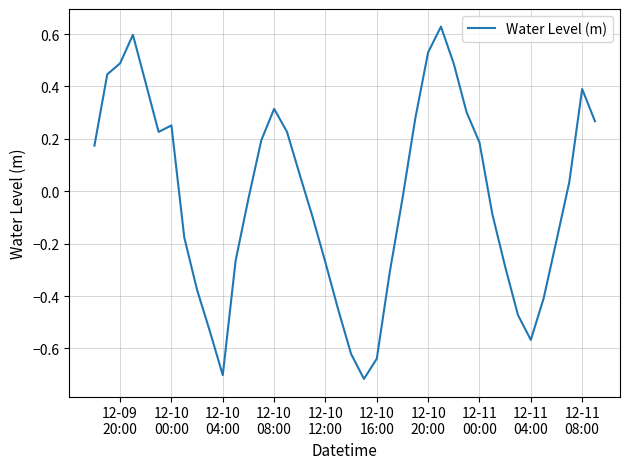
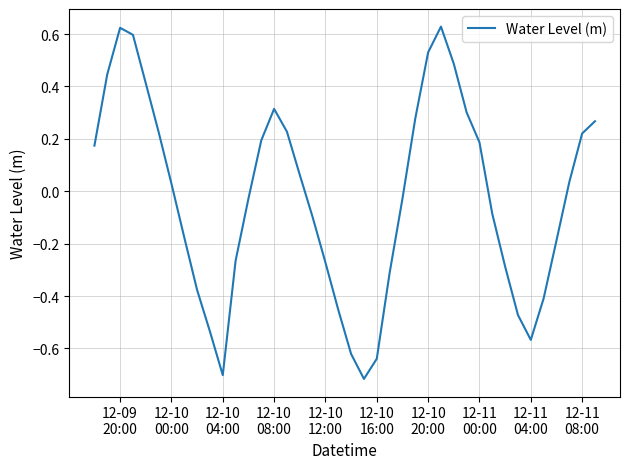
  {
-   "12-09 20:00": 0.49,
-   "12-10 00:00": 0.25,
+   "12-09 20:00": 0.62,
+   "12-10 00:00": 0.03,
    "12-10 04:00": -0.70,
    "12-10 08:00": 0.31,
    "12-10 12:00": -0.27,
    "12-10 16:00": -0.64,
    "12-10 20:00": 0.53,
    "12-11 00:00": 0.19,
    "12-11 04:00": -0.57,
-   "12-11 08:00": 0.39
+   "12-11 08:00": 0.22
  }
